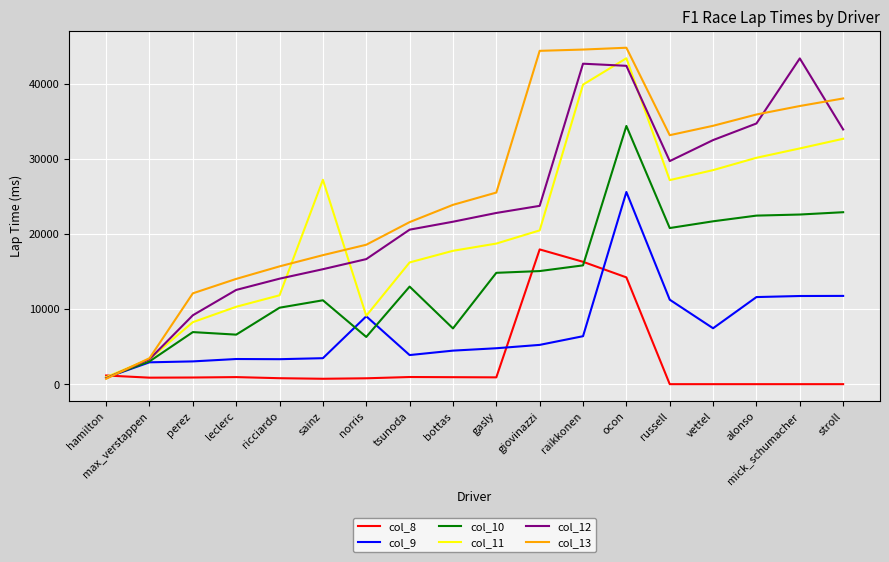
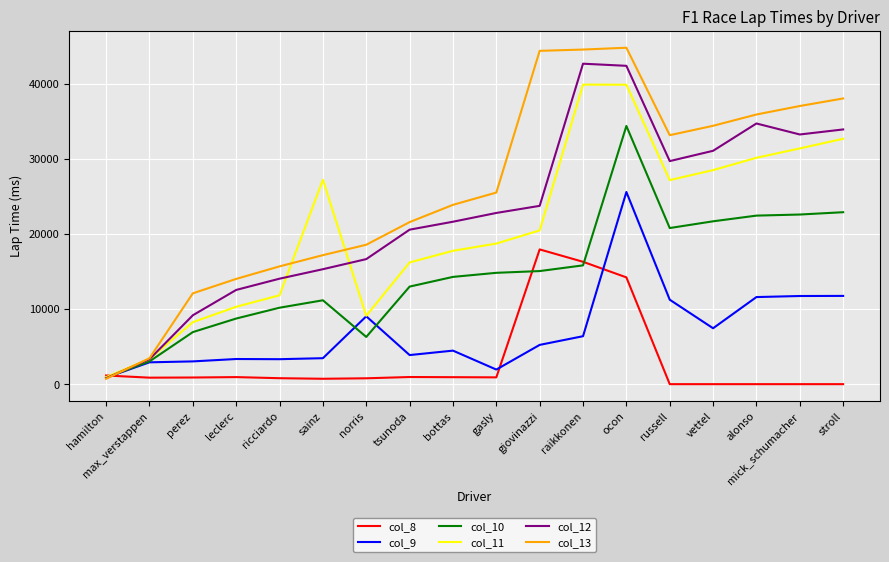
  {
    "col_8": {
      "max_verstappen": 1000,
      "perez": 1000,
      "leclerc": 1000,
      "ricciardo": 1000,
      "sainz": 1000,
      "norris": 1000,
      "tsunoda": 1000,
      "bottas": 1000,
      "gasly": 1000,
      "giovinazzi": 18000,
      "raikkonen": 16000,
      "ocon": 14000,
      "russell": 0,
      "vettel": 0,
      "alonso": 0,
      "mick_schumacher": 0,
      "stroll": 0
    },
    "col_9": {
      "perez": 3000,
      "leclerc": 3000,
      "ricciardo": 3000,
      "sainz": 3000,
      "tsunoda": 4000,
      "bottas": 4000,
-     "gasly": 5000,
+     "gasly": 2000,
      "giovinazzi": 5000,
      "raikkonen": 6000,
      "ocon": 26000,
      "russell": 11000,
      "vettel": 7000,
      "alonso": 12000,
      "mick_schumacher": 12000,
      "stroll": 12000
    },
    "col_10": {
      "perez": 7000,
-     "leclerc": 7000,
+     "leclerc": 9000,
      "ricciardo": 10000,
      "sainz": 11000,
      "norris": 6000,
      "tsunoda": 13000,
-     "bottas": 7000,
+     "bottas": 14000,
      "gasly": 15000,
      "giovinazzi": 15000,
      "raikkonen": 16000,
      "ocon": 34000,
      "russell": 21000,
      "vettel": 22000,
      "alonso": 22000,
      "mick_schumacher": 23000,
      "stroll": 23000
    },
    "col_11": {
      "perez": 8000,
      "leclerc": 10000,
      "ricciardo": 12000,
      "sainz": 27000,
      "tsunoda": 16000,
      "bottas": 18000,
      "gasly": 19000,
      "giovinazzi": 20000,
      "raikkonen": 40000,
-     "ocon": 43000,
+     "ocon": 40000,
      "russell": 27000,
      "vettel": 28000,
      "alonso": 30000,
      "mick_schumacher": 31000,
      "stroll": 33000
    },
    "col_12": {
      "perez": 9000,
      "leclerc": 13000,
      "ricciardo": 14000,
      "sainz": 15000,
      "norris": 17000,
      "tsunoda": 21000,
      "bottas": 22000,
      "gasly": 23000,
      "giovinazzi": 24000,
      "raikkonen": 43000,
      "ocon": 42000,
      "russell": 30000,
-     "vettel": 32000,
+     "vettel": 31000,
      "alonso": 35000,
-     "mick_schumacher": 43000,
+     "mick_schumacher": 33000,
      "stroll": 34000
    },
    "col_13": {
      "perez": 12000,
      "leclerc": 14000,
      "ricciardo": 16000,
      "sainz": 17000,
      "norris": 19000,
      "tsunoda": 22000,
      "bottas": 24000,
      "gasly": 26000,
      "giovinazzi": 44000,
      "raikkonen": 45000,
      "ocon": 45000,
      "russell": 33000,
      "vettel": 34000,
      "alonso": 36000,
      "mick_schumacher": 37000,
      "stroll": 38000
    }
  }
